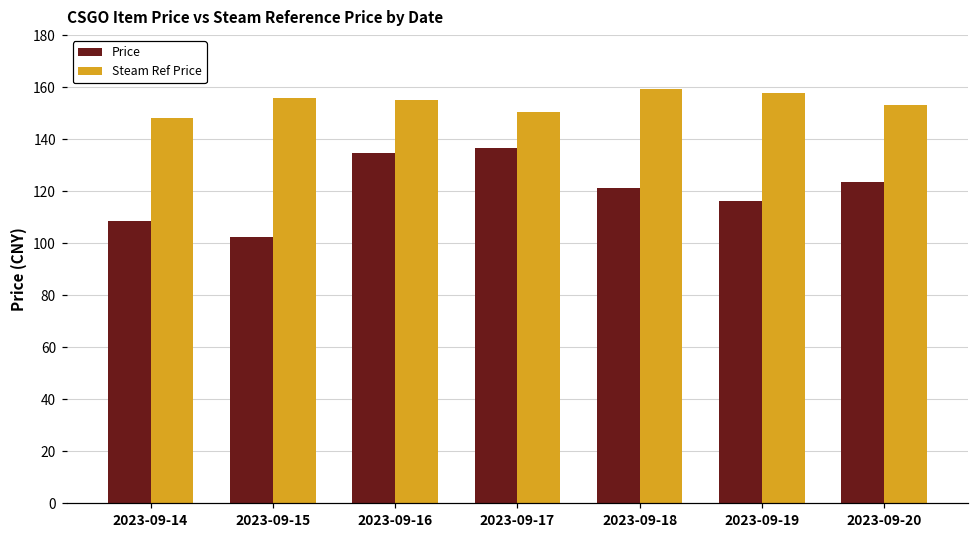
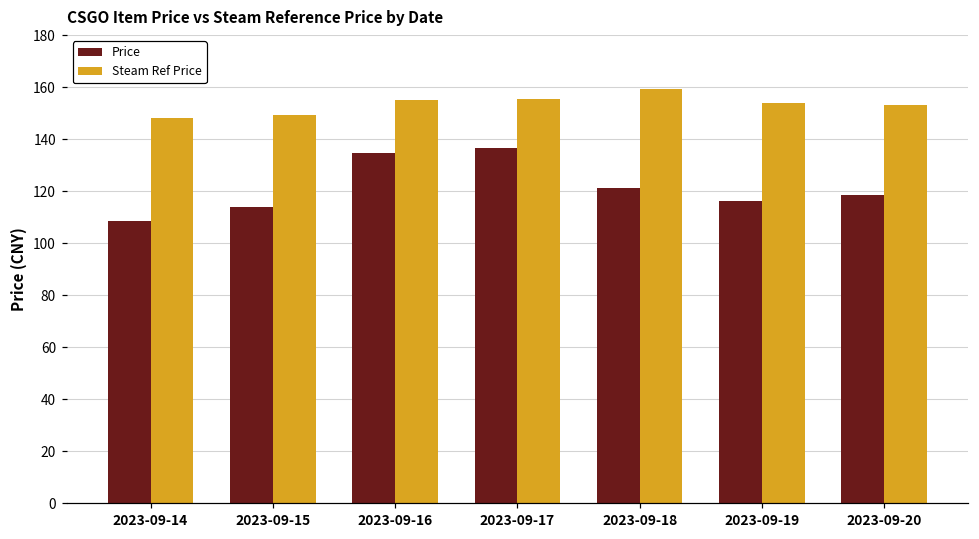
  {
    "Price": {
      "2023-09-14": 109,
-     "2023-09-15": 102,
+     "2023-09-15": 114,
      "2023-09-16": 135,
      "2023-09-17": 137,
      "2023-09-18": 121,
      "2023-09-19": 116,
-     "2023-09-20": 124
+     "2023-09-20": 119
    },
    "Steam Ref Price": {
      "2023-09-14": 148,
-     "2023-09-15": 156,
+     "2023-09-15": 149,
      "2023-09-16": 155,
-     "2023-09-17": 151,
+     "2023-09-17": 156,
      "2023-09-18": 160,
-     "2023-09-19": 158,
+     "2023-09-19": 154,
      "2023-09-20": 153
    }
  }
